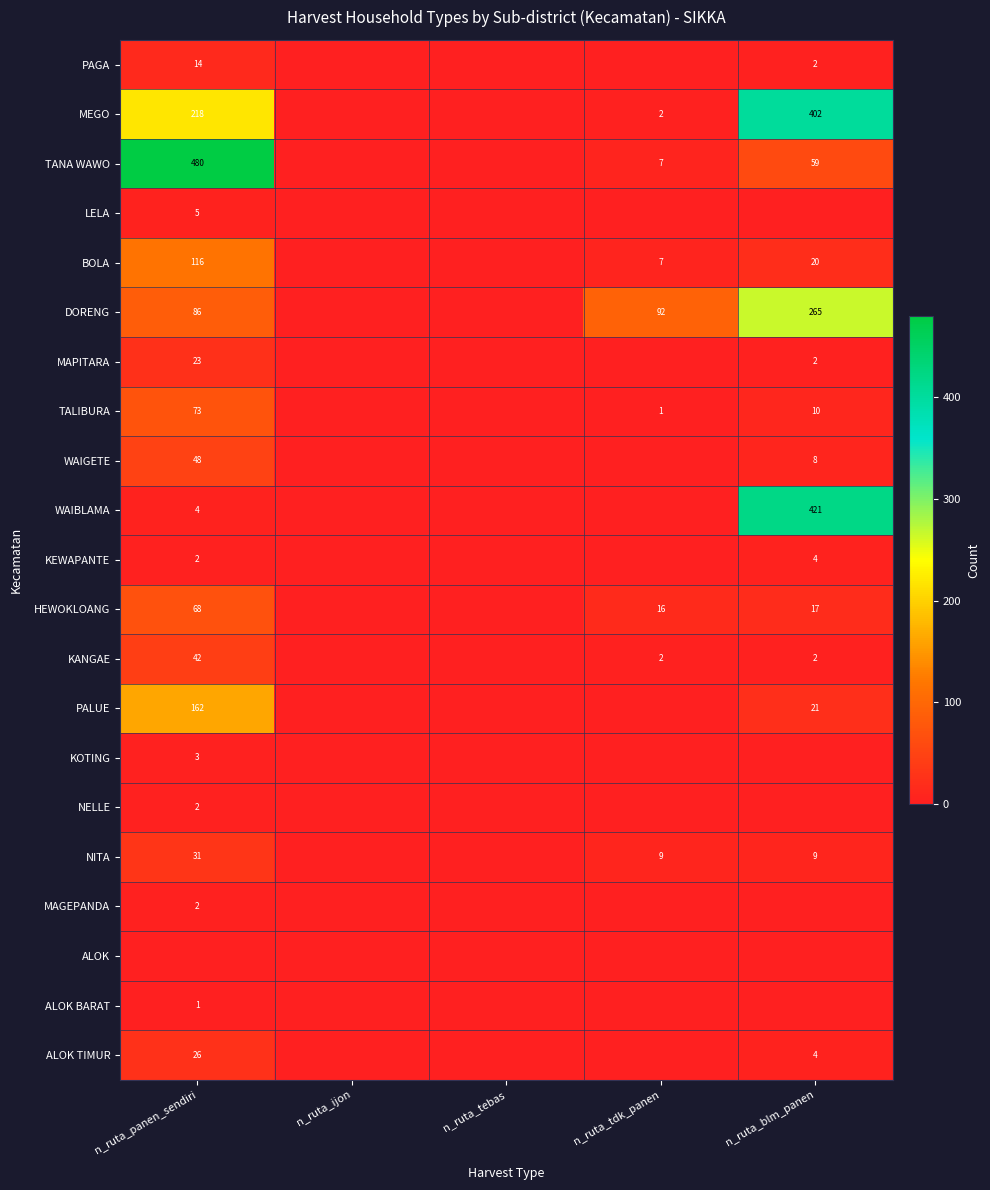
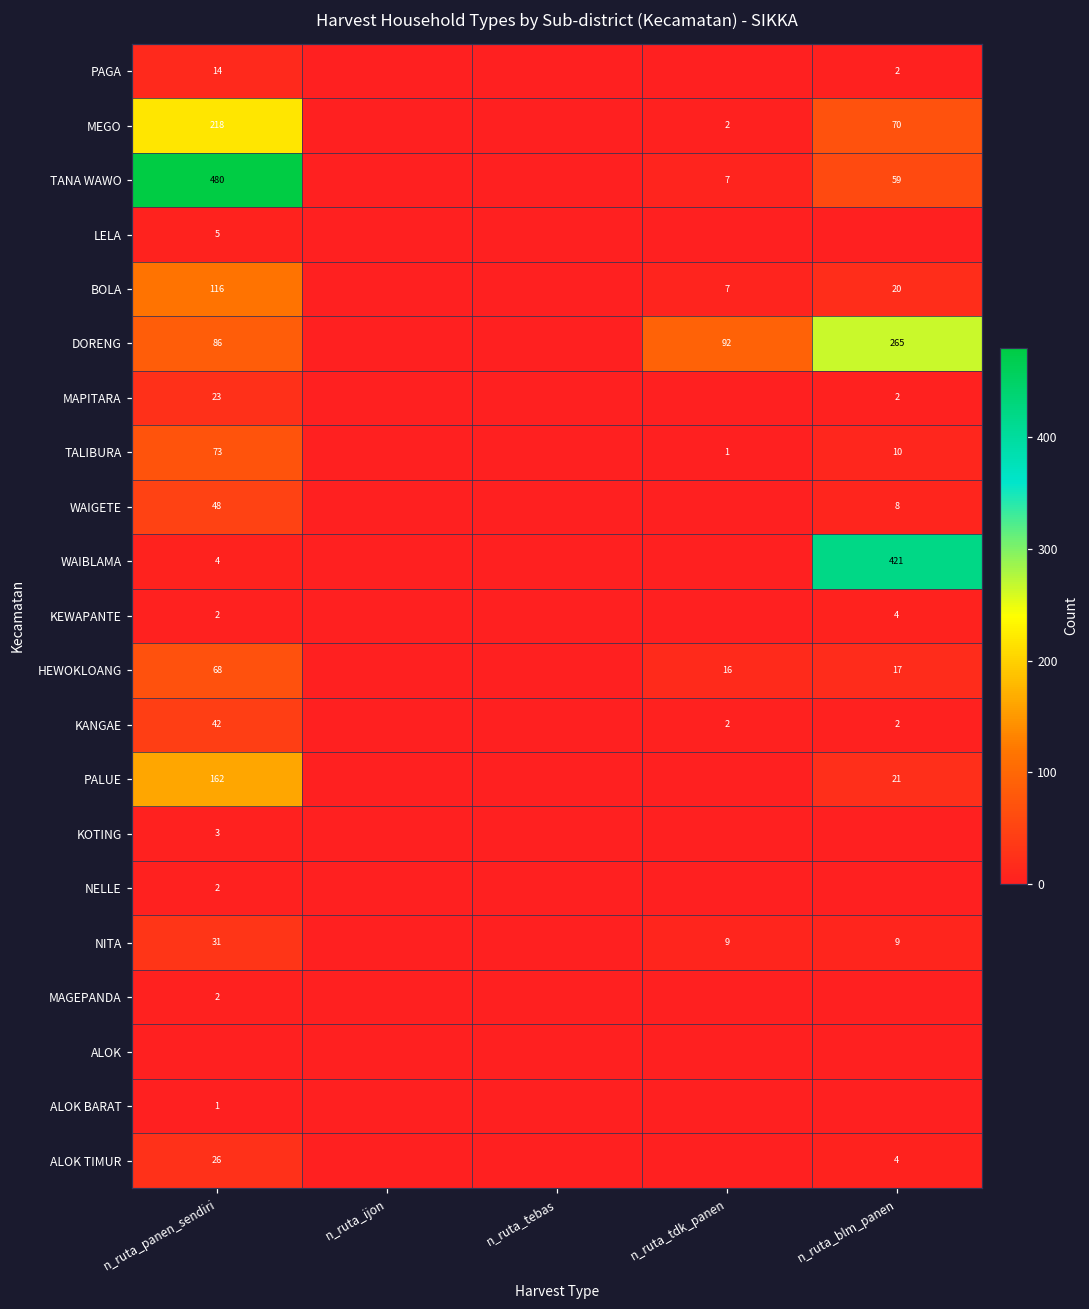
  {
    "PAGA": {
      "n_ruta_panen_sendiri": 14,
      "n_ruta_blm_panen": 2
    },
    "MEGO": {
      "n_ruta_panen_sendiri": 218,
      "n_ruta_tdk_panen": 2,
-     "n_ruta_blm_panen": 402
+     "n_ruta_blm_panen": 70
    },
    "TANA WAWO": {
      "n_ruta_panen_sendiri": 480,
      "n_ruta_tdk_panen": 7,
      "n_ruta_blm_panen": 59
    },
    "LELA": {
      "n_ruta_panen_sendiri": 5
    },
    "BOLA": {
      "n_ruta_panen_sendiri": 116,
      "n_ruta_tdk_panen": 7,
      "n_ruta_blm_panen": 20
    },
    "DORENG": {
      "n_ruta_panen_sendiri": 86,
      "n_ruta_tdk_panen": 92,
      "n_ruta_blm_panen": 265
    },
    "MAPITARA": {
      "n_ruta_panen_sendiri": 23,
      "n_ruta_blm_panen": 2
    },
    "TALIBURA": {
      "n_ruta_panen_sendiri": 73,
      "n_ruta_tdk_panen": 1,
      "n_ruta_blm_panen": 10
    },
    "WAIGETE": {
      "n_ruta_panen_sendiri": 48,
      "n_ruta_blm_panen": 8
    },
    "WAIBLAMA": {
      "n_ruta_panen_sendiri": 4,
      "n_ruta_blm_panen": 421
    },
    "KEWAPANTE": {
      "n_ruta_panen_sendiri": 2,
      "n_ruta_blm_panen": 4
    },
    "HEWOKLOANG": {
      "n_ruta_panen_sendiri": 68,
      "n_ruta_tdk_panen": 16,
      "n_ruta_blm_panen": 17
    },
    "KANGAE": {
      "n_ruta_panen_sendiri": 42,
      "n_ruta_tdk_panen": 2,
      "n_ruta_blm_panen": 2
    },
    "PALUE": {
      "n_ruta_panen_sendiri": 162,
      "n_ruta_blm_panen": 21
    },
    "KOTING": {
      "n_ruta_panen_sendiri": 3
    },
    "NELLE": {
      "n_ruta_panen_sendiri": 2
    },
    "NITA": {
      "n_ruta_panen_sendiri": 31,
      "n_ruta_tdk_panen": 9,
      "n_ruta_blm_panen": 9
    },
    "MAGEPANDA": {
      "n_ruta_panen_sendiri": 2
    },
    "ALOK BARAT": {
      "n_ruta_panen_sendiri": 1
    },
    "ALOK TIMUR": {
      "n_ruta_panen_sendiri": 26,
      "n_ruta_blm_panen": 4
    }
  }
